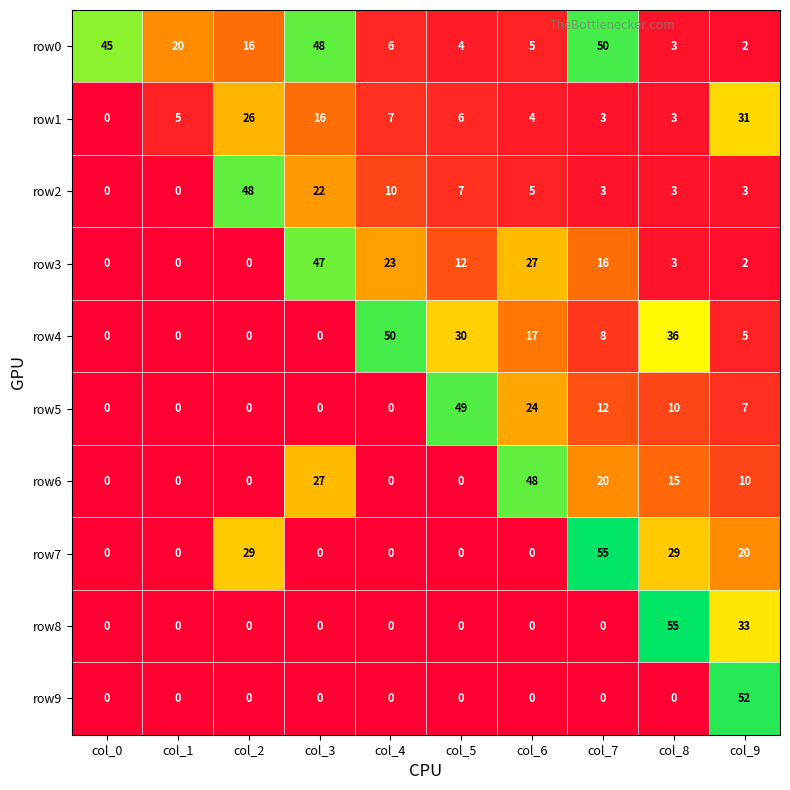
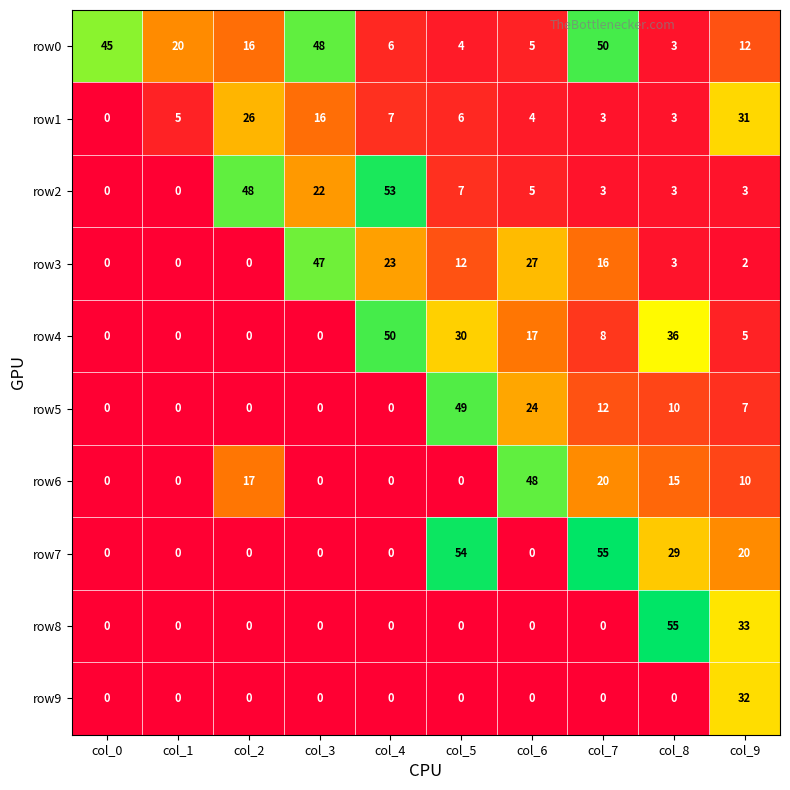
  {
    "row0": {
      "col_0": 45,
      "col_1": 20,
      "col_2": 16,
      "col_3": 48,
      "col_4": 6,
      "col_5": 4,
      "col_6": 5,
      "col_7": 50,
      "col_8": 3,
-     "col_9": 2
+     "col_9": 12
    },
    "row1": {
      "col_0": 0,
      "col_1": 5,
      "col_2": 26,
      "col_3": 16,
      "col_4": 7,
      "col_5": 6,
      "col_6": 4,
      "col_7": 3,
      "col_8": 3,
      "col_9": 31
    },
    "row2": {
      "col_0": 0,
      "col_1": 0,
      "col_2": 48,
      "col_3": 22,
-     "col_4": 10,
+     "col_4": 53,
      "col_5": 7,
      "col_6": 5,
      "col_7": 3,
      "col_8": 3,
      "col_9": 3
    },
    "row3": {
      "col_0": 0,
      "col_1": 0,
      "col_2": 0,
      "col_3": 47,
      "col_4": 23,
      "col_5": 12,
      "col_6": 27,
      "col_7": 16,
      "col_8": 3,
      "col_9": 2
    },
    "row4": {
      "col_0": 0,
      "col_1": 0,
      "col_2": 0,
      "col_3": 0,
      "col_4": 50,
      "col_5": 30,
      "col_6": 17,
      "col_7": 8,
      "col_8": 36,
      "col_9": 5
    },
    "row5": {
      "col_0": 0,
      "col_1": 0,
      "col_2": 0,
      "col_3": 0,
      "col_4": 0,
      "col_5": 49,
      "col_6": 24,
      "col_7": 12,
      "col_8": 10,
      "col_9": 7
    },
    "row6": {
      "col_0": 0,
      "col_1": 0,
-     "col_2": 0,
-     "col_3": 27,
+     "col_2": 17,
+     "col_3": 0,
      "col_4": 0,
      "col_5": 0,
      "col_6": 48,
      "col_7": 20,
      "col_8": 15,
      "col_9": 10
    },
    "row7": {
      "col_0": 0,
      "col_1": 0,
-     "col_2": 29,
+     "col_2": 0,
      "col_3": 0,
      "col_4": 0,
-     "col_5": 0,
+     "col_5": 54,
      "col_6": 0,
      "col_7": 55,
      "col_8": 29,
      "col_9": 20
    },
    "row8": {
      "col_0": 0,
      "col_1": 0,
      "col_2": 0,
      "col_3": 0,
      "col_4": 0,
      "col_5": 0,
      "col_6": 0,
      "col_7": 0,
      "col_8": 55,
      "col_9": 33
    },
    "row9": {
      "col_0": 0,
      "col_1": 0,
      "col_2": 0,
      "col_3": 0,
      "col_4": 0,
      "col_5": 0,
      "col_6": 0,
      "col_7": 0,
      "col_8": 0,
-     "col_9": 52
+     "col_9": 32
    }
  }
